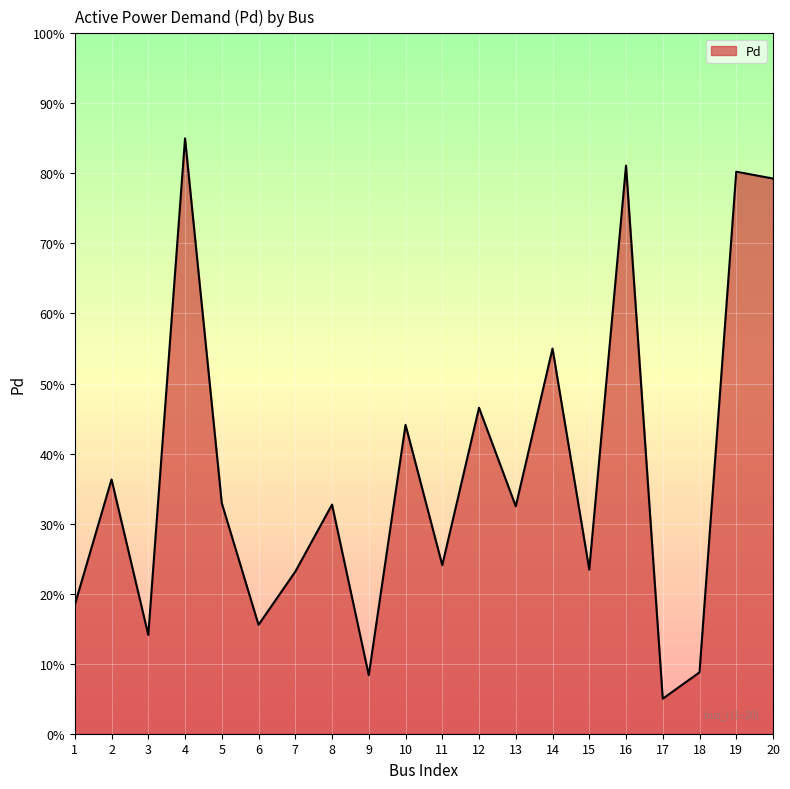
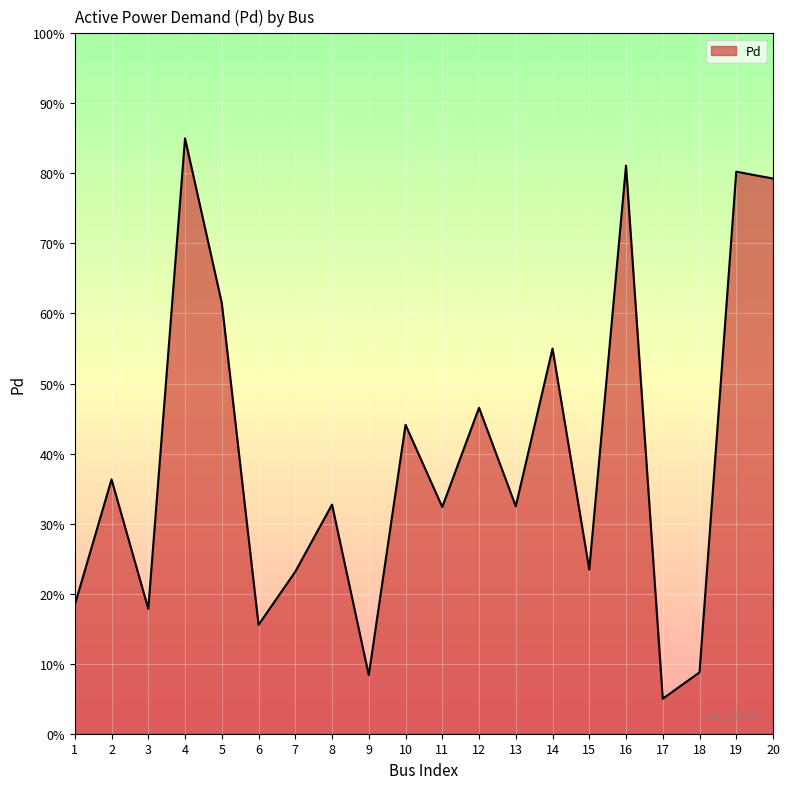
  {
    "1": "18%",
    "2": "36%",
-   "3": "14%",
+   "3": "18%",
    "4": "85%",
-   "5": "33%",
+   "5": "61%",
    "6": "16%",
    "7": "23%",
    "8": "33%",
    "9": "8%",
    "10": "44%",
-   "11": "24%",
+   "11": "32%",
    "12": "47%",
    "13": "32%",
    "14": "55%",
    "15": "23%",
    "16": "81%",
    "17": "5%",
    "18": "9%",
    "19": "80%",
    "20": "79%"
  }
